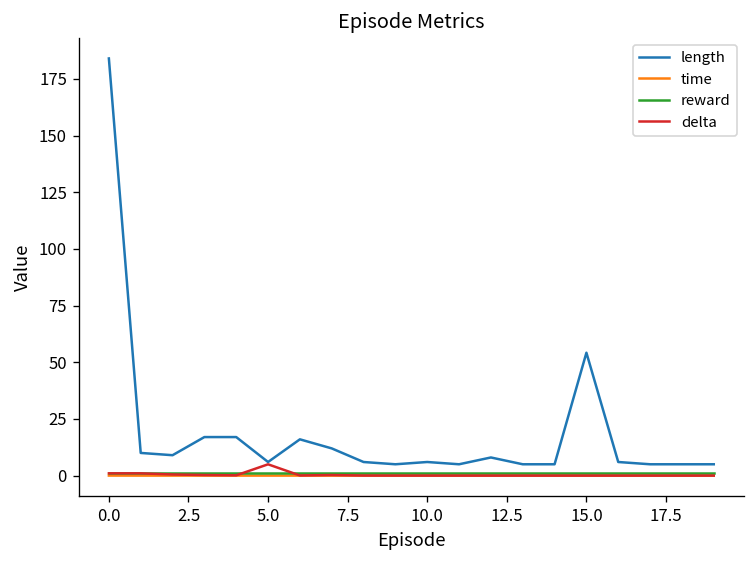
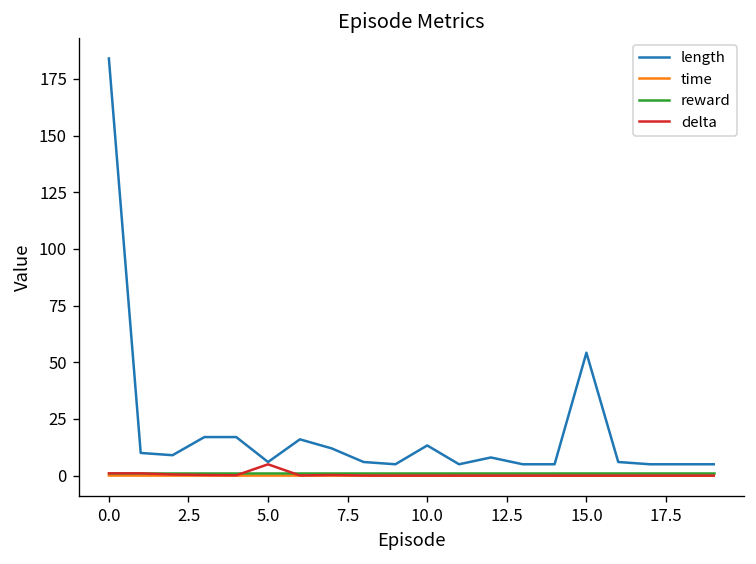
  {
    "length": {
      "0.0": 184,
-     "10.0": 6,
+     "10.0": 13,
      "15.0": 54
    }
  }
